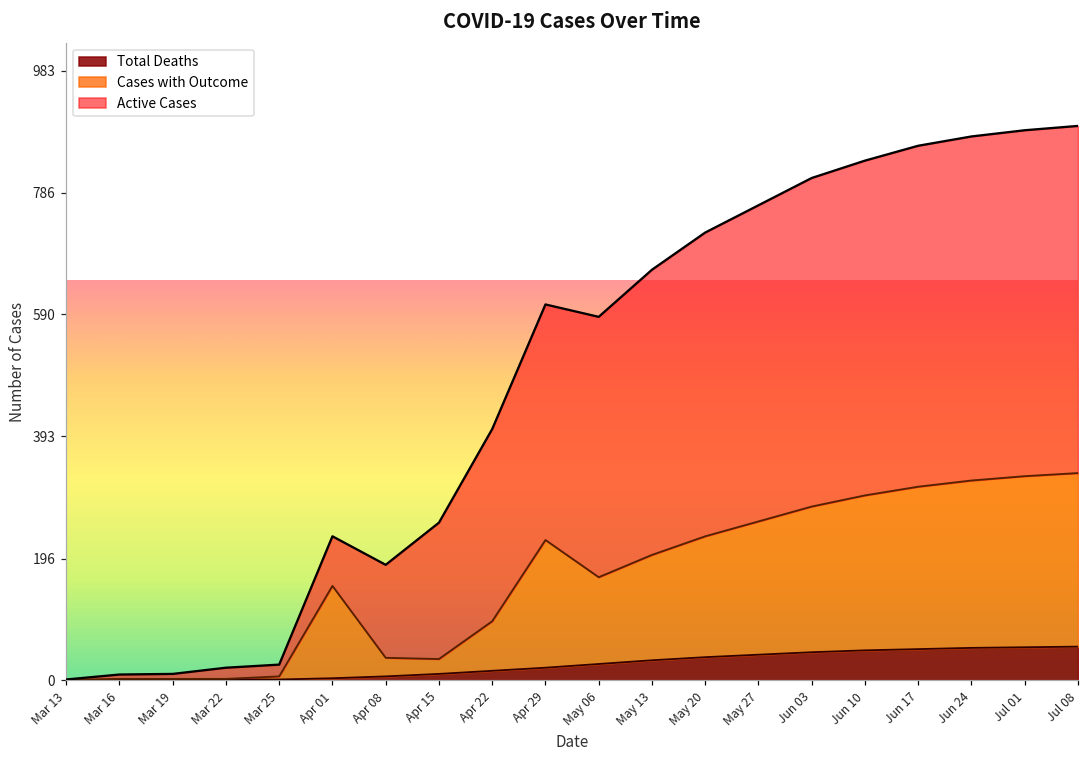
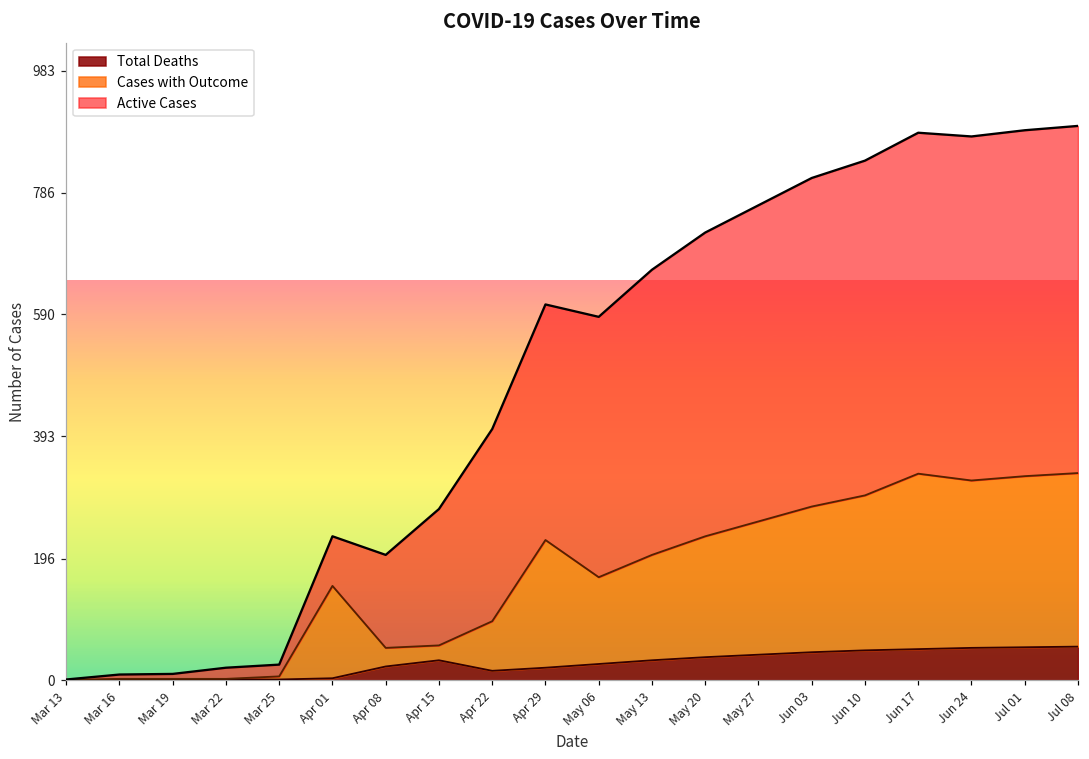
  {
    "Total Deaths": {
      "Mar 25": 0,
      "Apr 01": 0,
-     "Apr 08": 10,
-     "Apr 15": 10,
+     "Apr 08": 20,
+     "Apr 15": 30,
      "Apr 22": 20,
      "Apr 29": 20,
      "May 06": 30,
      "May 13": 30,
      "May 20": 40,
      "May 27": 40,
      "Jun 03": 50,
      "Jun 10": 50,
      "Jun 17": 50,
      "Jun 24": 50,
      "Jul 01": 50,
      "Jul 08": 50
    },
    "Cases with Outcome": {
      "Mar 25": 10,
      "Apr 01": 150,
      "Apr 08": 30,
      "Apr 15": 20,
      "Apr 22": 80,
      "Apr 29": 210,
      "May 06": 140,
      "May 13": 170,
      "May 20": 200,
      "May 27": 220,
      "Jun 03": 240,
      "Jun 10": 250,
-     "Jun 17": 260,
+     "Jun 17": 280,
      "Jun 24": 270,
      "Jul 01": 280,
      "Jul 08": 280
    },
    "Active Cases": {
      "Mar 16": 10,
      "Mar 19": 10,
      "Mar 22": 20,
      "Mar 25": 20,
      "Apr 01": 80,
      "Apr 08": 150,
      "Apr 15": 220,
      "Apr 22": 310,
      "Apr 29": 380,
      "May 06": 420,
      "May 13": 460,
      "May 20": 490,
      "May 27": 510,
      "Jun 03": 530,
      "Jun 10": 540,
      "Jun 17": 550,
      "Jun 24": 560,
      "Jul 01": 560,
      "Jul 08": 560
    }
  }
